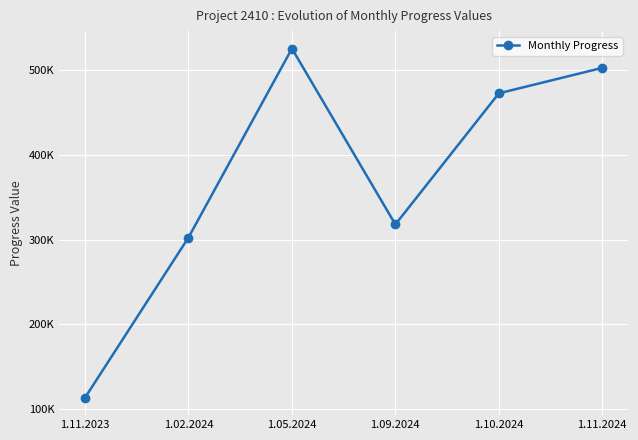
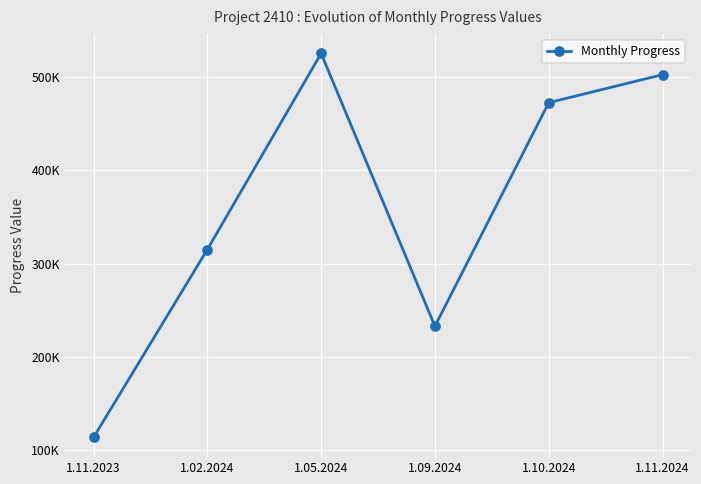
  {
    "1.11.2023": 110000,
-   "1.02.2024": 300000,
+   "1.02.2024": 320000,
    "1.05.2024": 530000,
-   "1.09.2024": 320000,
+   "1.09.2024": 230000,
    "1.10.2024": 470000,
    "1.11.2024": 500000
  }
